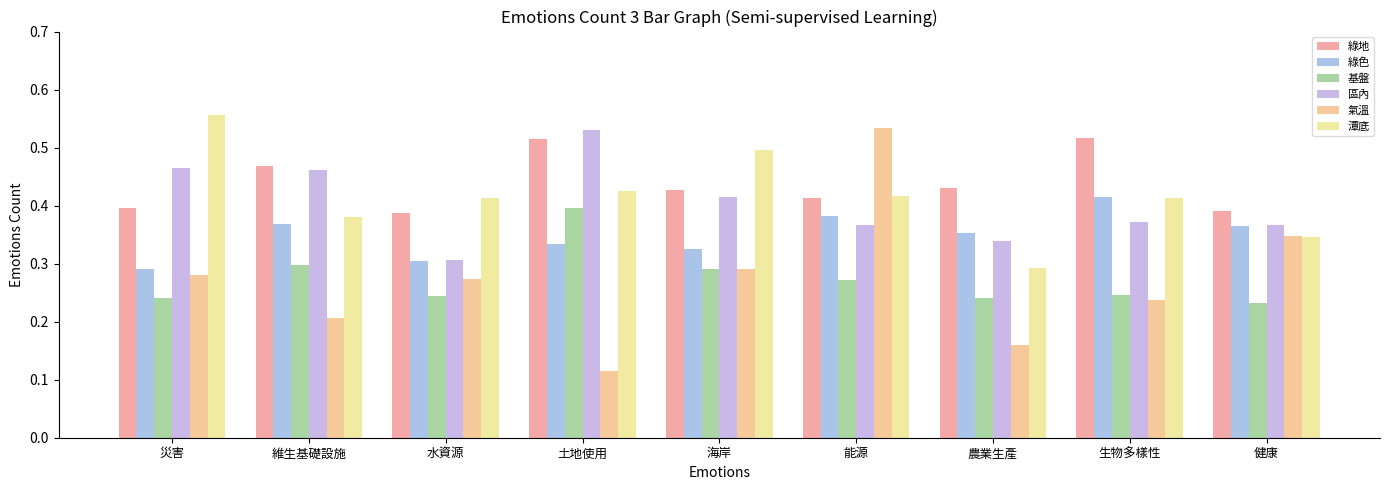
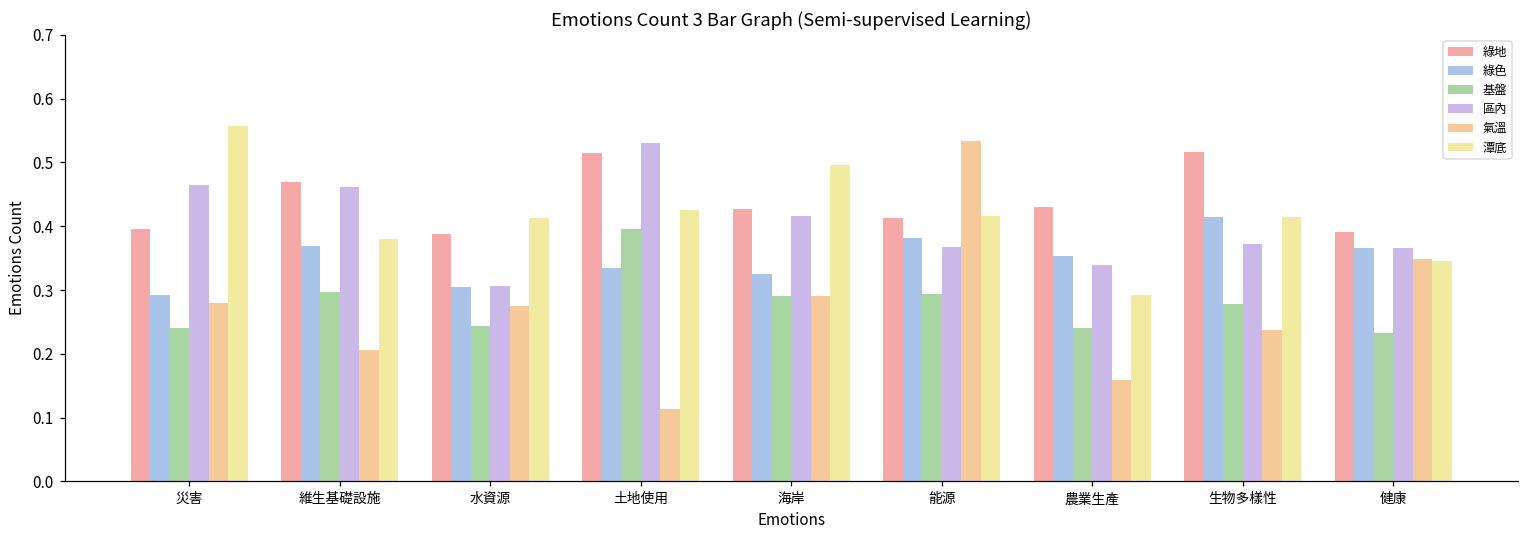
  {
    "基盤": {
      "災害": 0.24,
      "維生基礎設施": 0.30,
      "水資源": 0.24,
      "土地使用": 0.40,
      "海岸": 0.29,
-     "能源": 0.27,
+     "能源": 0.29,
      "農業生產": 0.24,
-     "生物多樣性": 0.25,
+     "生物多樣性": 0.28,
      "健康": 0.23
    }
  }
